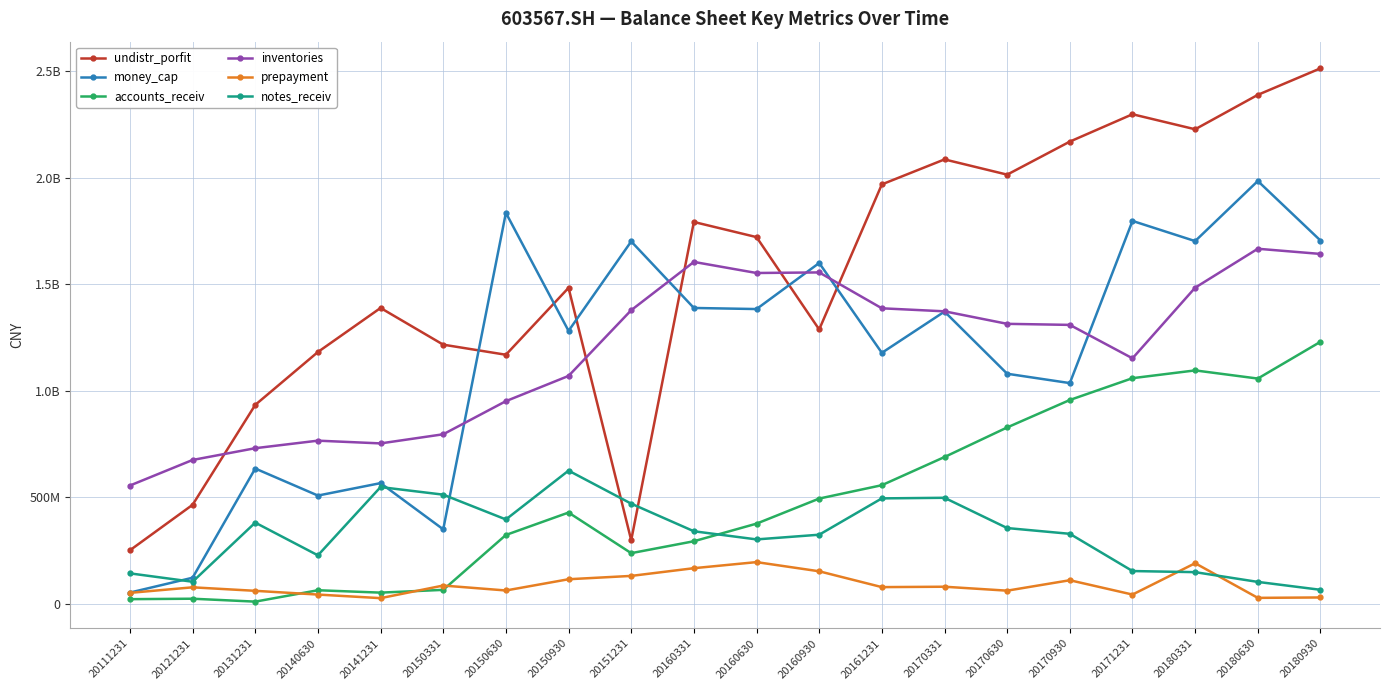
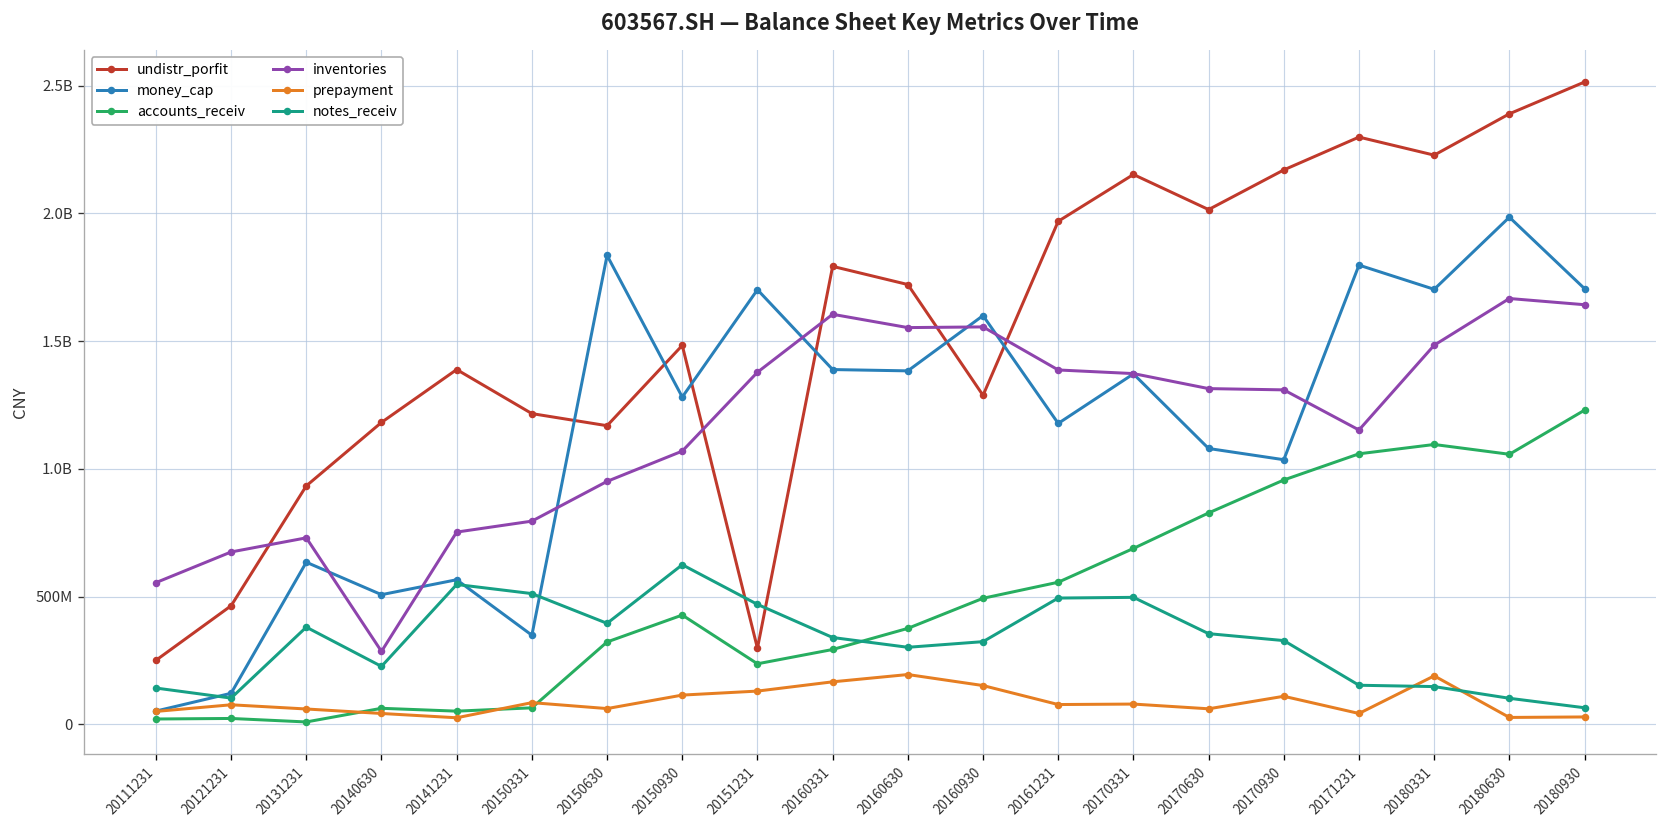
  {
    "undistr_porfit": {
      "20111231": 250000000,
      "20121231": 460000000,
      "20131231": 930000000,
      "20140630": 1180000000,
      "20141231": 1390000000,
      "20150331": 1220000000,
      "20150630": 1170000000,
      "20150930": 1480000000,
      "20151231": 300000000,
      "20160331": 1790000000,
      "20160630": 1720000000,
      "20160930": 1290000000,
      "20161231": 1970000000,
-     "20170331": 2090000000,
+     "20170331": 2150000000,
      "20170630": 2020000000,
      "20170930": 2170000000,
      "20171231": 2300000000,
      "20180331": 2230000000,
      "20180630": 2390000000,
      "20180930": 2510000000
    },
    "money_cap": {
      "20121231": 120000000,
      "20131231": 630000000,
      "20140630": 510000000,
      "20141231": 570000000,
      "20150331": 350000000,
      "20150630": 1840000000,
      "20150930": 1280000000,
      "20151231": 1700000000,
      "20160331": 1390000000,
      "20160630": 1380000000,
      "20160930": 1600000000,
      "20161231": 1180000000,
      "20170630": 1080000000,
      "20170930": 1040000000,
      "20171231": 1800000000,
      "20180331": 1700000000,
      "20180630": 1990000000,
      "20180930": 1710000000
    },
    "inventories": {
      "20111231": 560000000,
      "20121231": 680000000,
      "20131231": 730000000,
-     "20140630": 770000000,
+     "20140630": 290000000,
      "20141231": 750000000,
      "20150331": 800000000,
      "20150630": 950000000,
      "20150930": 1070000000,
      "20151231": 1380000000,
      "20160331": 1610000000,
      "20160630": 1550000000,
      "20160930": 1560000000,
      "20161231": 1390000000,
      "20170630": 1310000000,
      "20170930": 1310000000,
      "20171231": 1150000000,
      "20180331": 1480000000,
      "20180630": 1670000000,
      "20180930": 1640000000
    },
    "prepayment": {
      "20121231": 80000000,
      "20131231": 60000000,
      "20140630": 40000000,
      "20141231": 30000000,
      "20150331": 90000000,
      "20150630": 60000000,
      "20150930": 110000000,
      "20151231": 130000000,
      "20160331": 170000000,
      "20160630": 200000000,
      "20160930": 150000000,
      "20161231": 80000000,
      "20170331": 80000000,
      "20170630": 60000000,
      "20170930": 110000000,
      "20171231": 40000000,
      "20180331": 190000000,
      "20180630": 30000000,
      "20180930": 30000000
    }
  }
